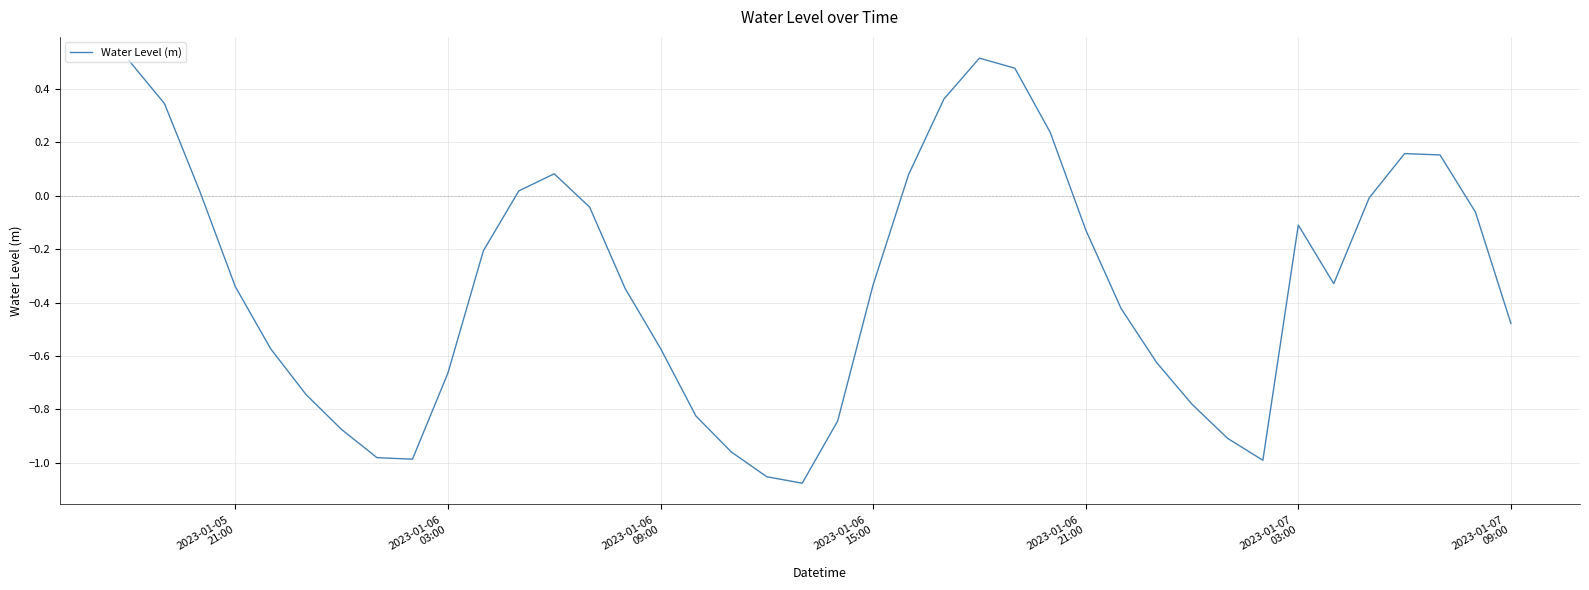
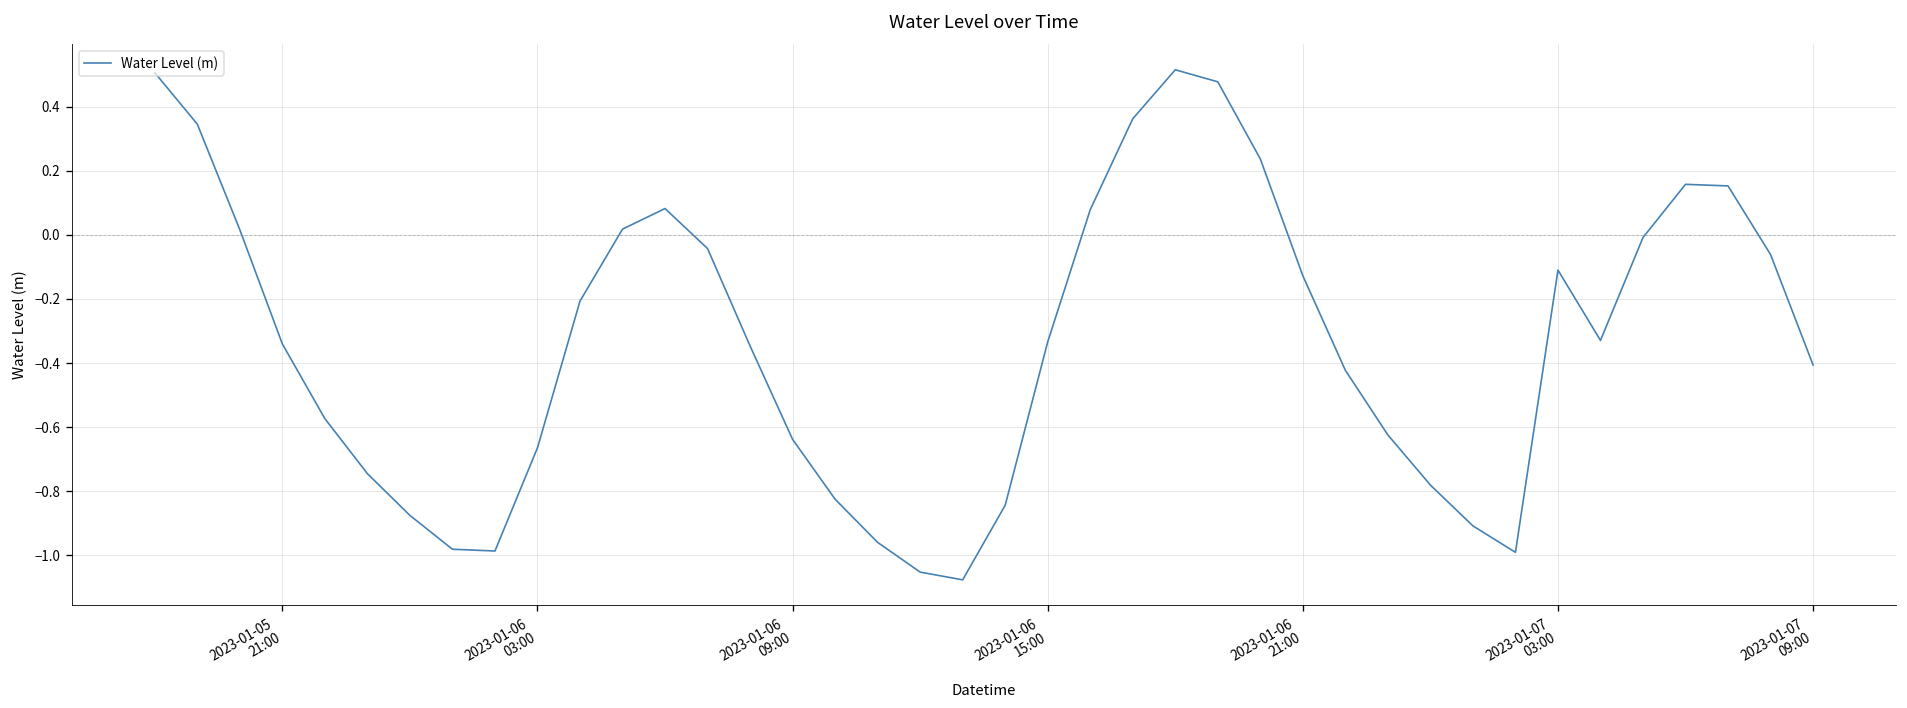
  {
    "2023-01-05 21:00": -0.34,
    "2023-01-06 03:00": -0.66,
-   "2023-01-06 09:00": -0.57,
+   "2023-01-06 09:00": -0.64,
    "2023-01-06 15:00": -0.33,
    "2023-01-06 21:00": -0.13,
    "2023-01-07 03:00": -0.11,
-   "2023-01-07 09:00": -0.48
+   "2023-01-07 09:00": -0.41
  }
